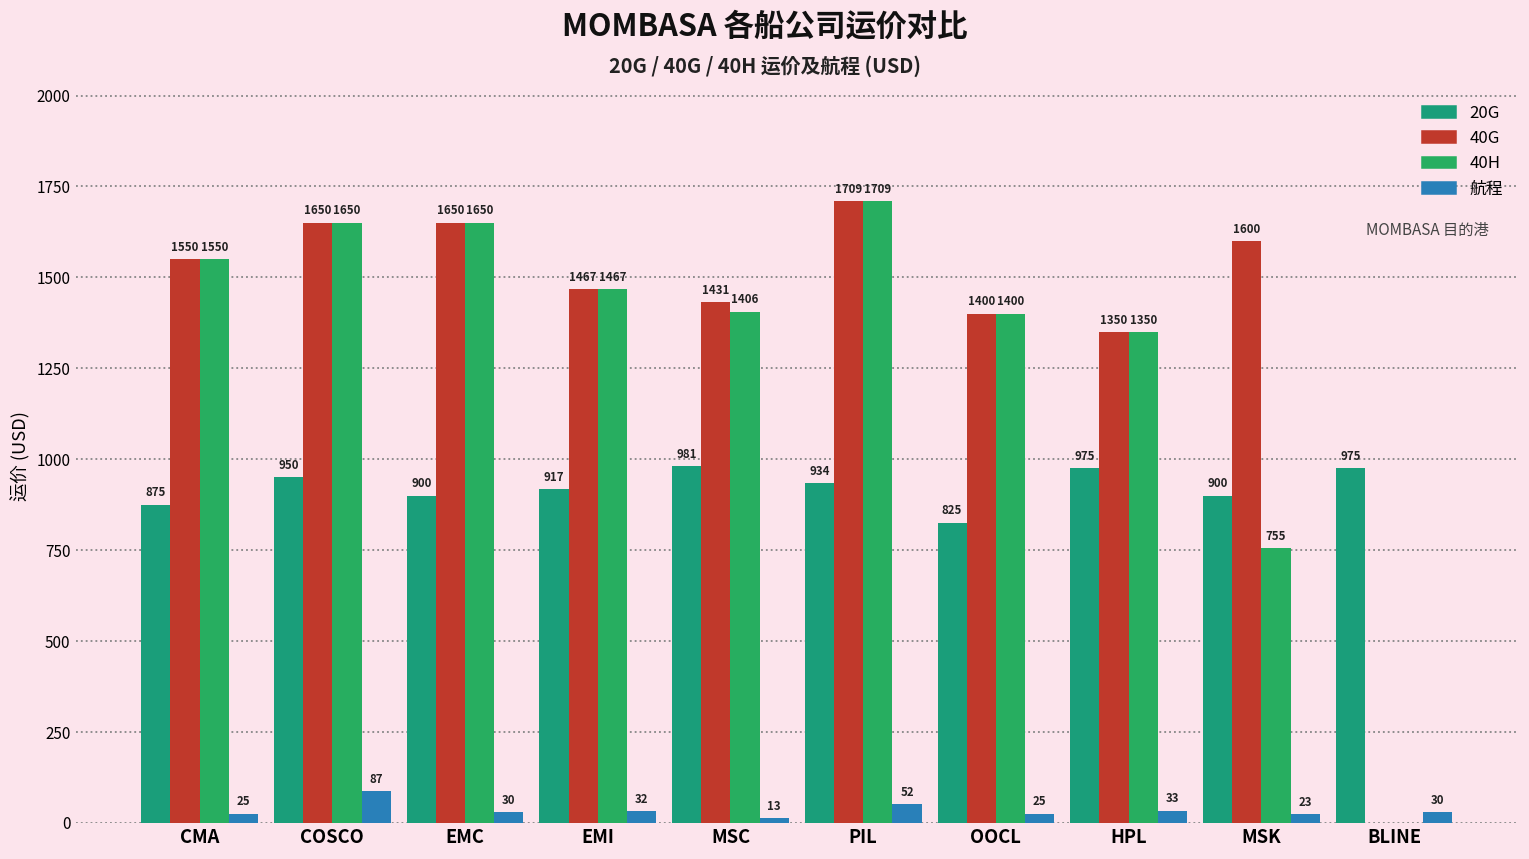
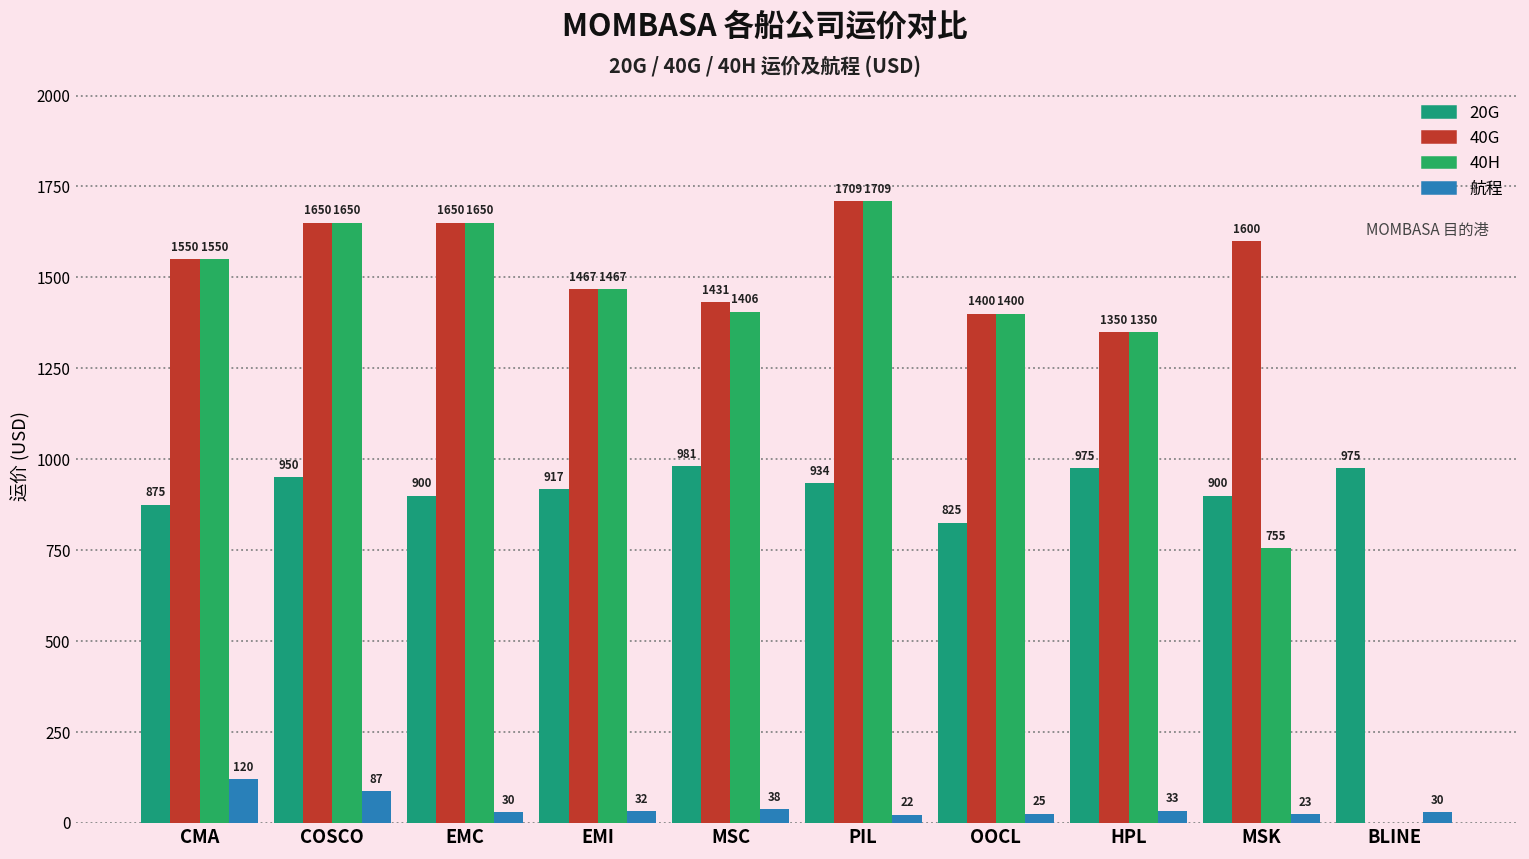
  {
    "40G": {
      "CMA": 1550,
      "COSCO": 1650,
      "EMC": 1650,
      "EMI": 1467,
      "MSC": 1431,
      "PIL": 1709,
      "OOCL": 1400,
      "HPL": 1350,
      "MSK": 1600
    },
    "航程": {
-     "CMA": 25,
+     "CMA": 120,
      "COSCO": 87,
      "EMC": 30,
      "EMI": 32,
-     "MSC": 13,
-     "PIL": 52,
+     "MSC": 38,
+     "PIL": 22,
      "OOCL": 25,
      "HPL": 33,
      "MSK": 23,
      "BLINE": 30
    }
  }
